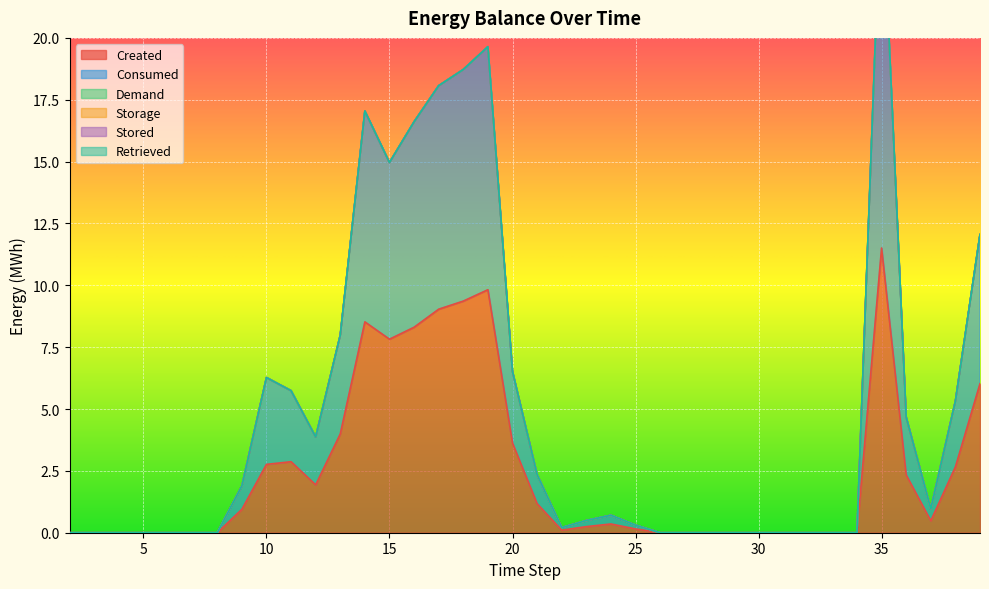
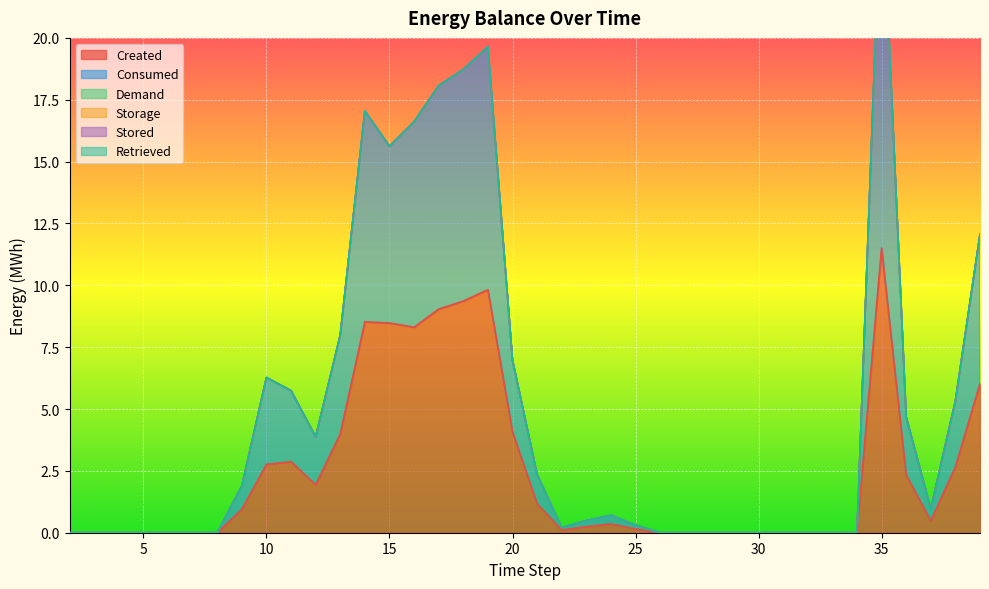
  {
    "Created": {
      "10": 2.8,
-     "15": 7.8,
-     "20": 3.6,
+     "15": 8.5,
+     "20": 4.1,
      "25": 0.2,
      "35": 11.5
    }
  }
